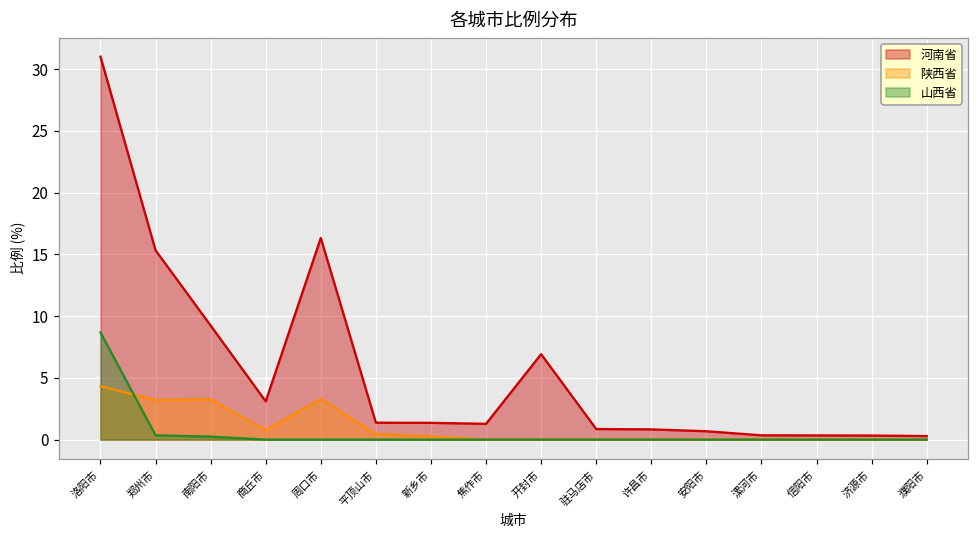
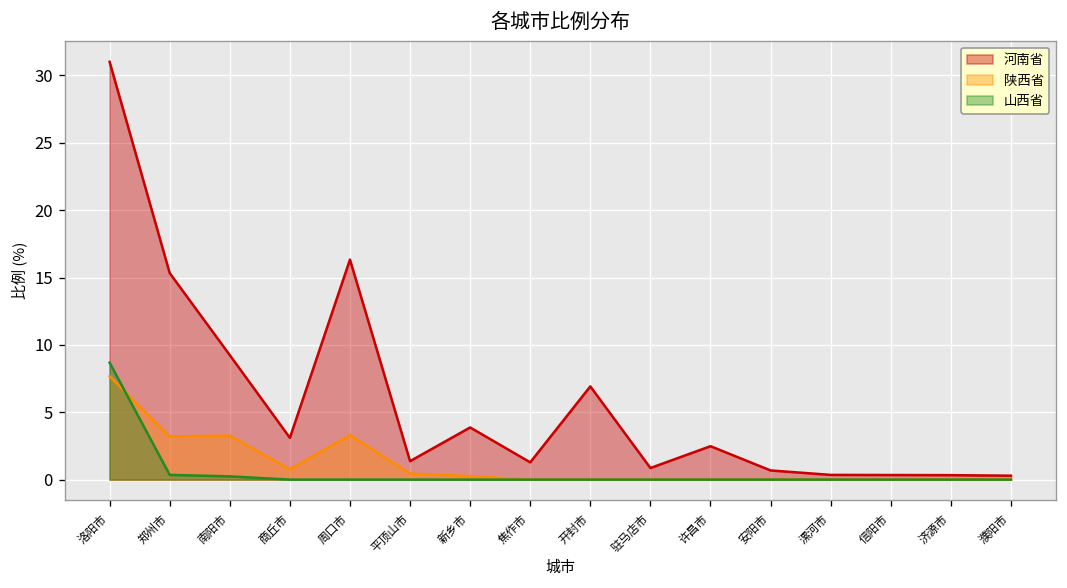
  {
    "河南省": {
      "洛阳市": 31.0,
      "郑州市": 15.3,
      "南阳市": 9.2,
      "商丘市": 3.1,
      "周口市": 16.3,
      "平顶山市": 1.4,
-     "新乡市": 1.4,
+     "新乡市": 3.9,
      "焦作市": 1.3,
      "开封市": 6.9,
      "驻马店市": 0.9,
-     "许昌市": 0.8,
+     "许昌市": 2.5,
      "安阳市": 0.7,
      "漯河市": 0.4,
      "信阳市": 0.3,
      "济源市": 0.3,
      "濮阳市": 0.3
    },
    "陕西省": {
-     "洛阳市": 4.3,
+     "洛阳市": 7.7,
      "郑州市": 3.2,
      "南阳市": 3.3,
      "商丘市": 0.8,
      "周口市": 3.3,
      "平顶山市": 0.5,
      "新乡市": 0.3
    },
    "山西省": {
      "洛阳市": 8.7,
      "郑州市": 0.4,
      "南阳市": 0.2,
      "商丘市": 0.0,
      "周口市": 0.0,
      "平顶山市": 0.0,
      "新乡市": 0.0
    }
  }
